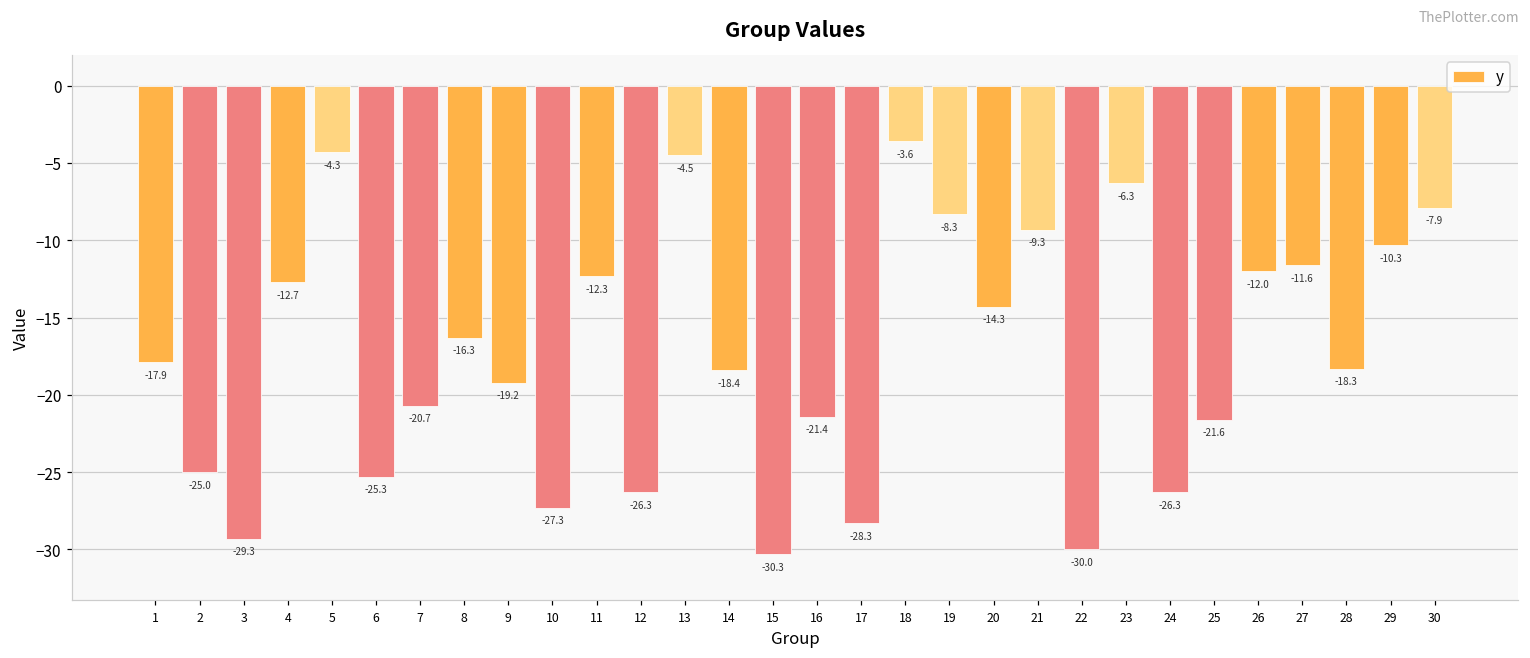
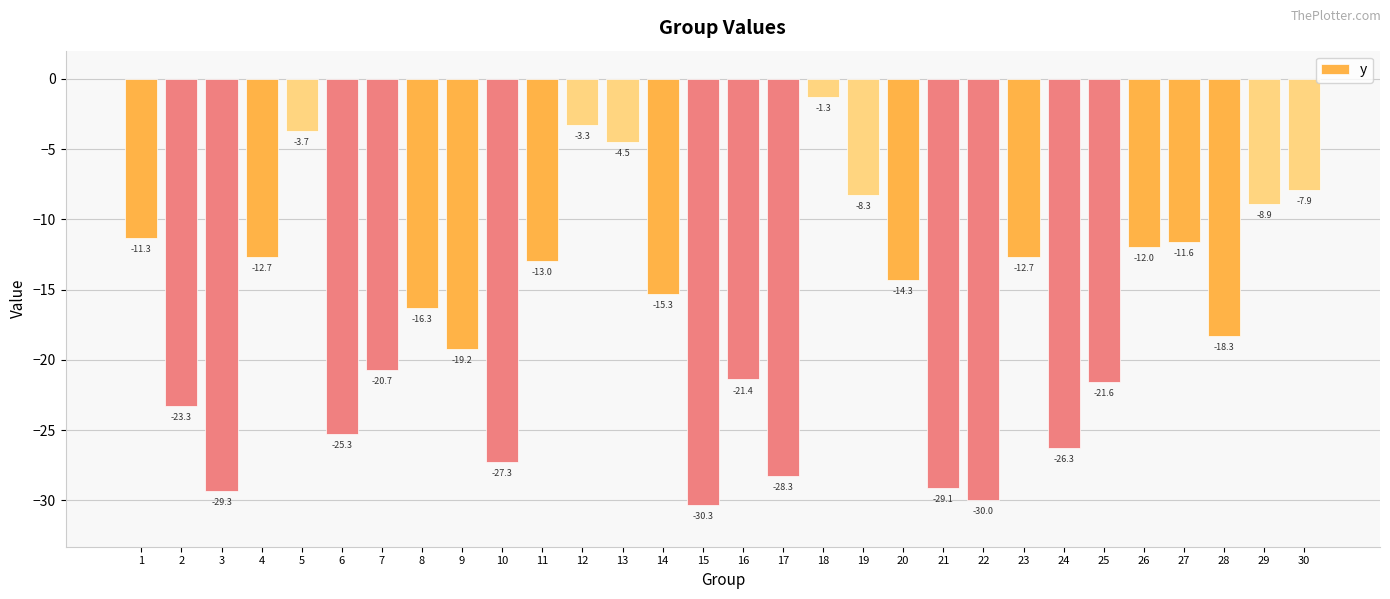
  {
-   "1": -17.9,
-   "2": -25.0,
+   "1": -11.3,
+   "2": -23.3,
    "3": -29.3,
    "4": -12.7,
-   "5": -4.3,
+   "5": -3.7,
    "6": -25.3,
    "7": -20.7,
    "8": -16.3,
    "9": -19.2,
    "10": -27.3,
-   "11": -12.3,
-   "12": -26.3,
+   "11": -13.0,
+   "12": -3.3,
    "13": -4.5,
-   "14": -18.4,
+   "14": -15.3,
    "15": -30.3,
    "16": -21.4,
    "17": -28.3,
-   "18": -3.6,
+   "18": -1.3,
    "19": -8.3,
    "20": -14.3,
-   "21": -9.3,
+   "21": -29.1,
    "22": -30.0,
-   "23": -6.3,
+   "23": -12.7,
    "24": -26.3,
    "25": -21.6,
    "26": -12.0,
    "27": -11.6,
    "28": -18.3,
-   "29": -10.3,
+   "29": -8.9,
    "30": -7.9
  }
